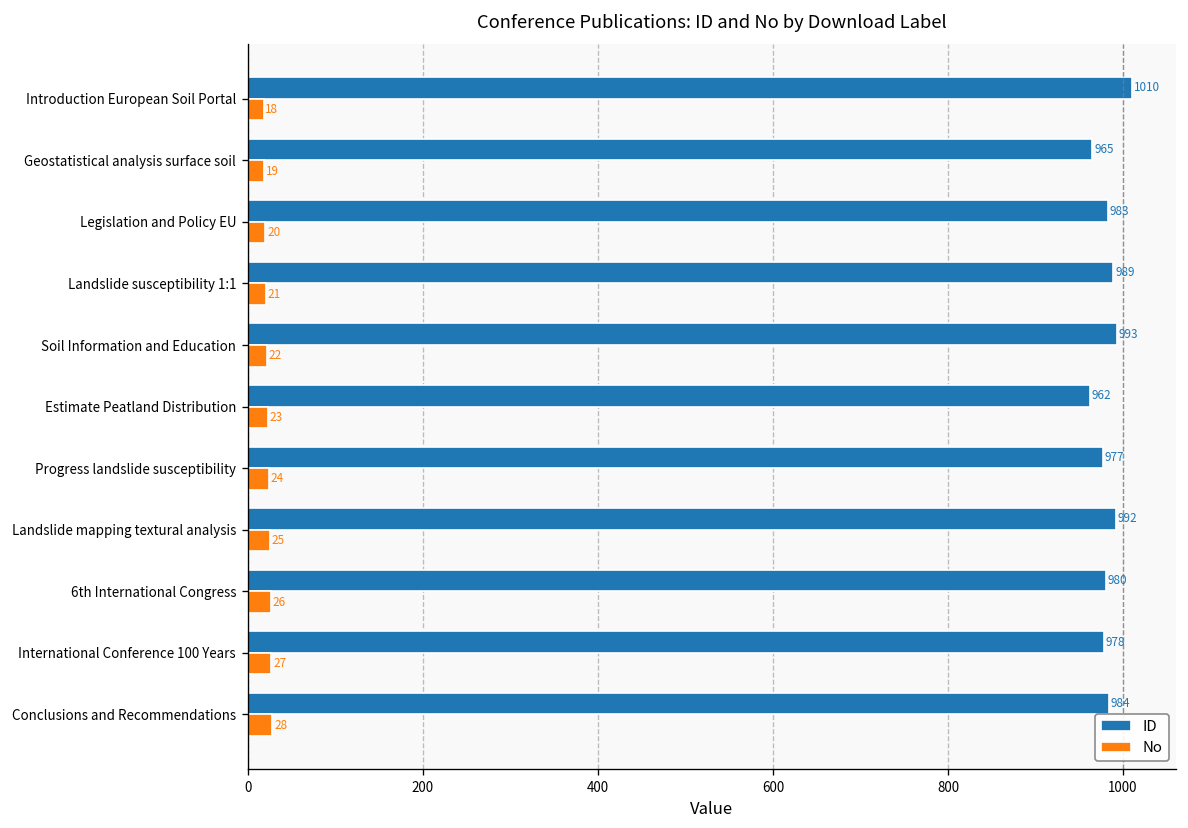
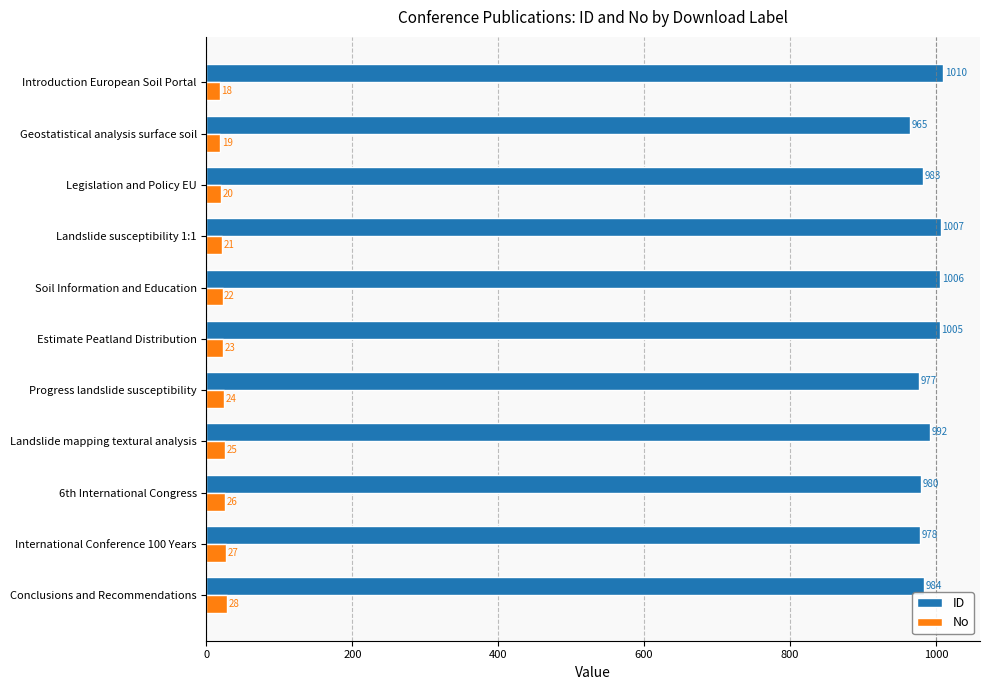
  {
    "ID": {
      "Introduction European Soil Portal": 1010,
      "Geostatistical analysis surface soil": 965,
      "Legislation and Policy EU": 983,
-     "Landslide susceptibility 1:1": 989,
-     "Soil Information and Education": 993,
-     "Estimate Peatland Distribution": 962,
+     "Landslide susceptibility 1:1": 1007,
+     "Soil Information and Education": 1006,
+     "Estimate Peatland Distribution": 1005,
      "Progress landslide susceptibility": 977,
      "Landslide mapping textural analysis": 992,
      "6th International Congress": 980,
      "International Conference 100 Years": 978,
      "Conclusions and Recommendations": 984
    },
    "No": {
      "Introduction European Soil Portal": 18,
      "Geostatistical analysis surface soil": 19,
      "Legislation and Policy EU": 20,
      "Landslide susceptibility 1:1": 21,
      "Soil Information and Education": 22,
      "Estimate Peatland Distribution": 23,
      "Progress landslide susceptibility": 24,
      "Landslide mapping textural analysis": 25,
      "6th International Congress": 26,
      "International Conference 100 Years": 27,
      "Conclusions and Recommendations": 28
    }
  }
